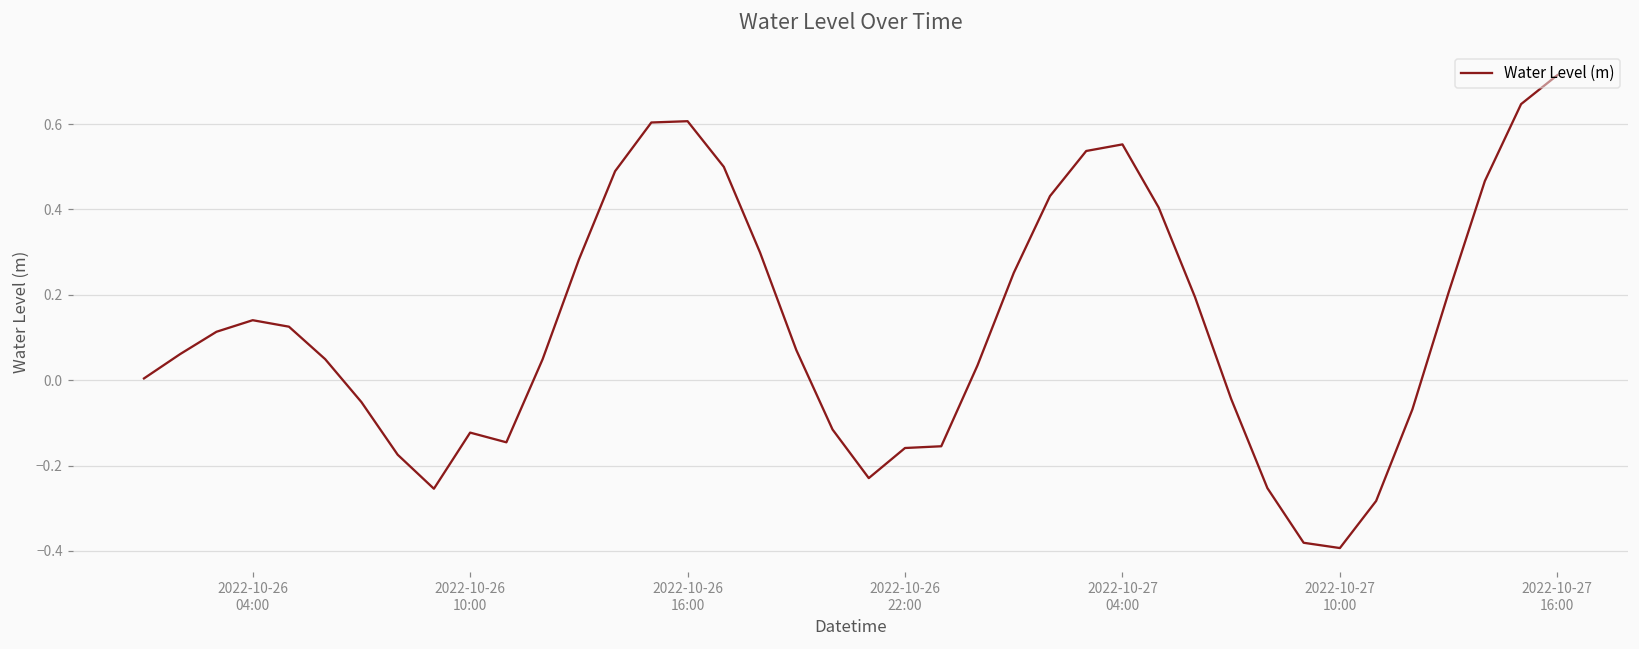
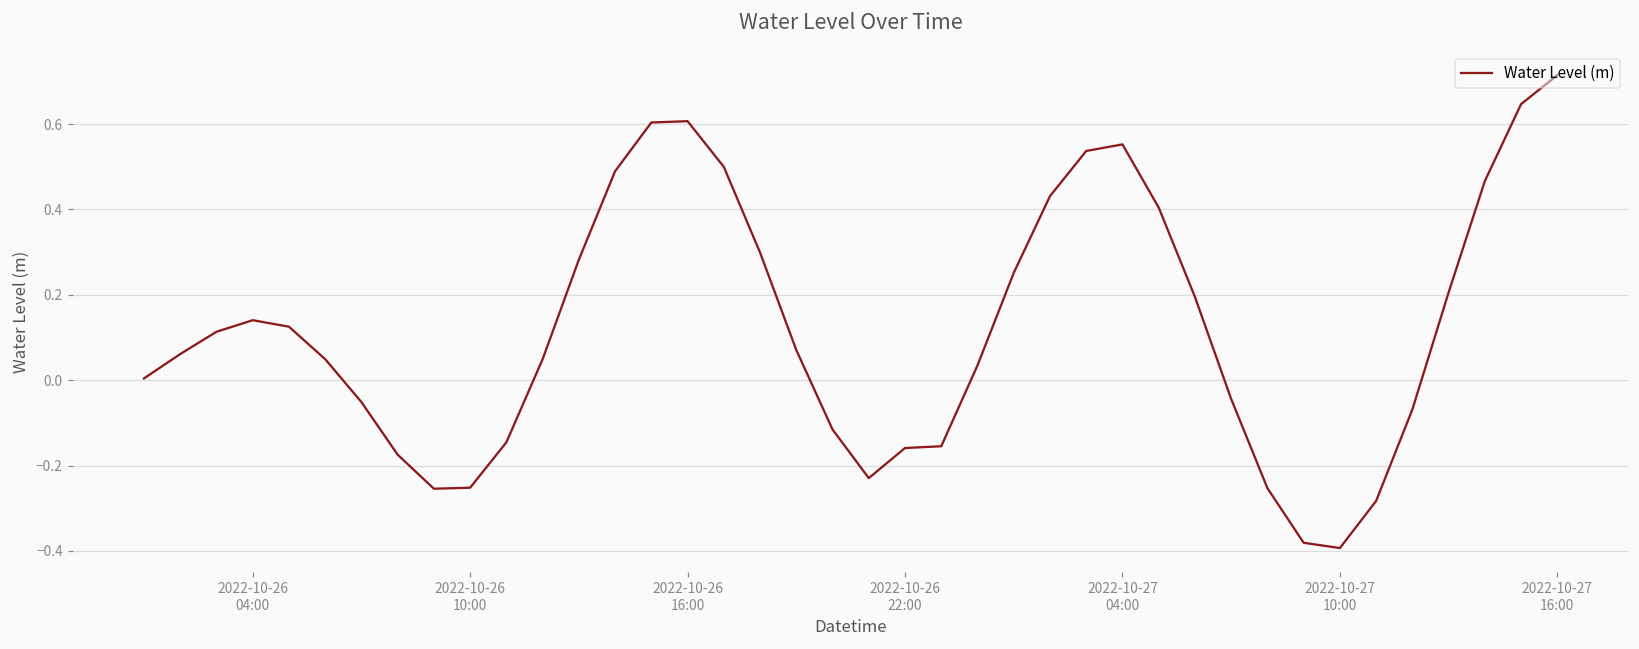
  {
    "2022-10-26 04:00": 0.14,
-   "2022-10-26 10:00": -0.12,
+   "2022-10-26 10:00": -0.25,
    "2022-10-26 16:00": 0.61,
    "2022-10-26 22:00": -0.16,
    "2022-10-27 04:00": 0.55,
    "2022-10-27 10:00": -0.39
  }
